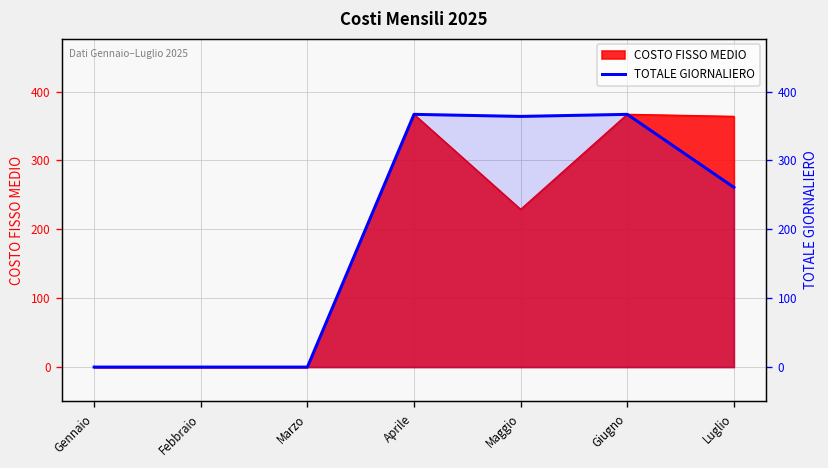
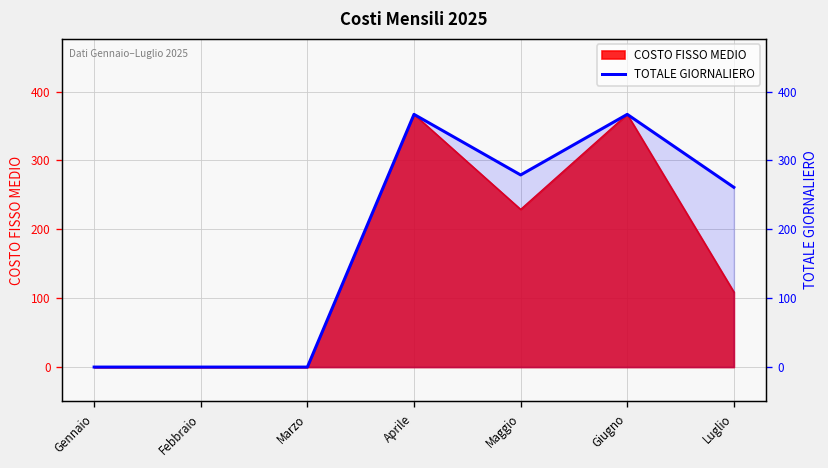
  {
    "COSTO FISSO MEDIO": {
      "Gennaio": 0,
      "Febbraio": 0,
      "Marzo": 0,
      "Aprile": 370,
      "Maggio": 230,
      "Giugno": 370,
-     "Luglio": 360
+     "Luglio": 110
    },
    "TOTALE GIORNALIERO": {
      "Gennaio": 0,
      "Febbraio": 0,
      "Marzo": 0,
      "Aprile": 370,
-     "Maggio": 360,
+     "Maggio": 280,
      "Giugno": 370,
      "Luglio": 260
    }
  }
